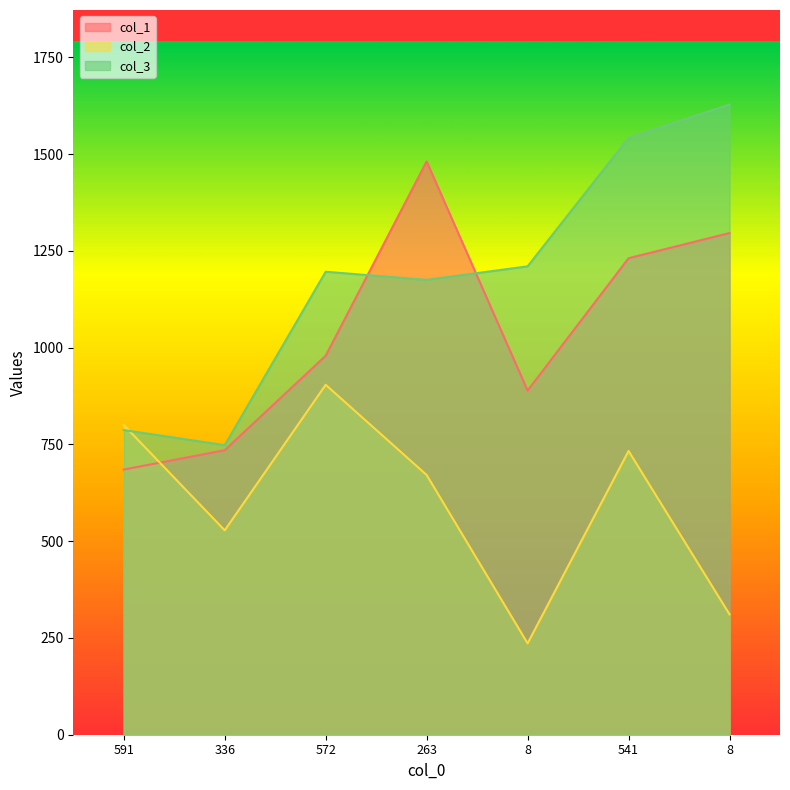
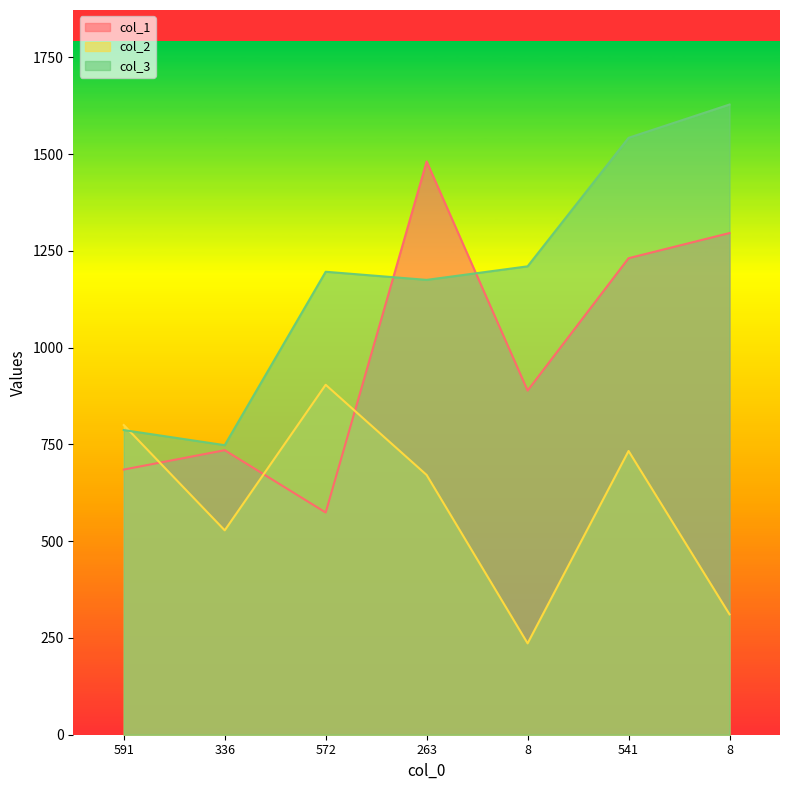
  {
    "col_1": {
      "591": 690,
      "336": 740,
-     "572": 980,
+     "572": 570,
      "263": 1480,
      "541": 1230
    },
    "col_2": {
      "591": 800,
      "336": 530,
      "572": 900,
      "263": 670,
      "541": 730
    },
    "col_3": {
      "591": 790,
      "336": 750,
      "572": 1200,
      "263": 1180,
      "541": 1540
    }
  }
